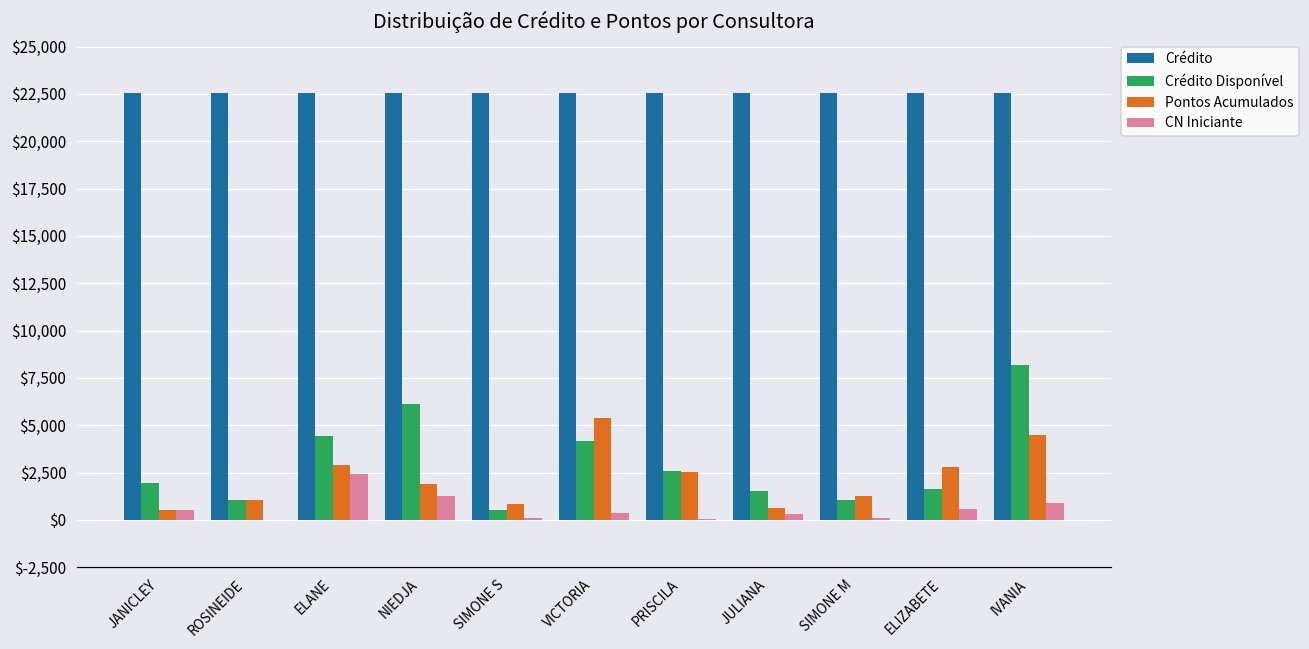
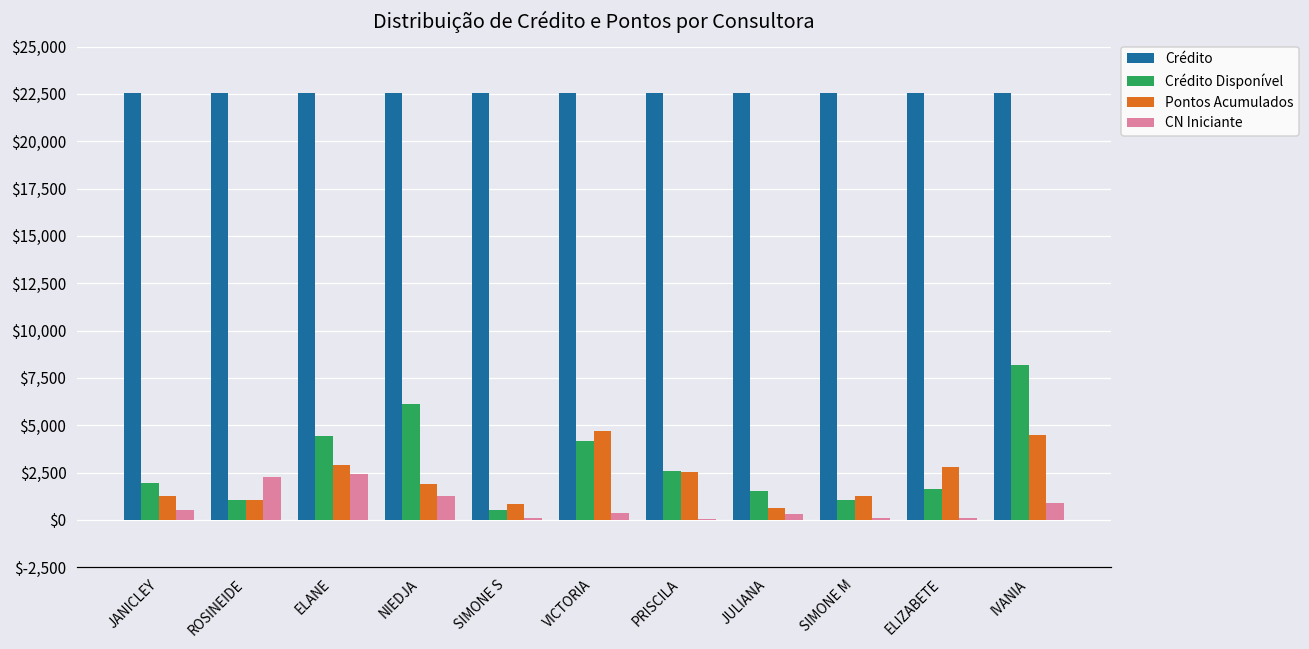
  {
    "Crédito": {
      "JANICLEY": "$22,600",
      "ROSINEIDE": "$22,500",
      "ELANE": "$22,500",
      "NIEDJA": "$22,500",
      "SIMONE S": "$22,600",
      "VICTORIA": "$22,500",
      "PRISCILA": "$22,500",
      "JULIANA": "$22,600",
      "SIMONE M": "$22,600",
      "ELIZABETE": "$22,500",
      "IVANIA": "$22,600"
    },
    "Crédito Disponível": {
      "JANICLEY": "$2,000",
      "ROSINEIDE": "$1,000",
      "ELANE": "$4,400",
      "NIEDJA": "$6,100",
      "SIMONE S": "$500",
      "VICTORIA": "$4,200",
      "PRISCILA": "$2,600",
      "JULIANA": "$1,500",
      "SIMONE M": "$1,000",
      "ELIZABETE": "$1,600",
      "IVANIA": "$8,200"
    },
    "Pontos Acumulados": {
-     "JANICLEY": "$500",
+     "JANICLEY": "$1,300",
      "ROSINEIDE": "$1,000",
      "ELANE": "$2,900",
      "NIEDJA": "$1,900",
      "SIMONE S": "$800",
-     "VICTORIA": "$5,400",
+     "VICTORIA": "$4,700",
      "PRISCILA": "$2,500",
      "JULIANA": "$600",
      "SIMONE M": "$1,300",
      "ELIZABETE": "$2,800",
      "IVANIA": "$4,500"
    },
    "CN Iniciante": {
      "JANICLEY": "$500",
-     "ROSINEIDE": "$0",
+     "ROSINEIDE": "$2,300",
      "ELANE": "$2,400",
      "NIEDJA": "$1,300",
      "VICTORIA": "$400",
      "JULIANA": "$300",
-     "ELIZABETE": "$600",
+     "ELIZABETE": "$100",
      "IVANIA": "$900"
    }
  }
